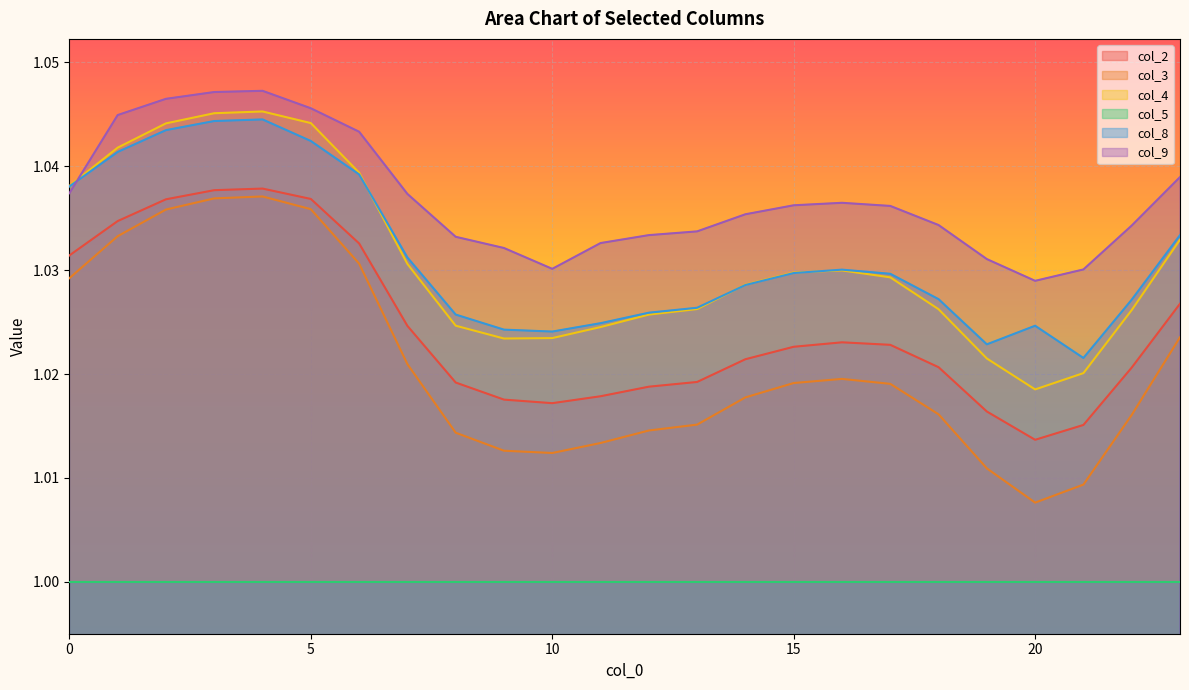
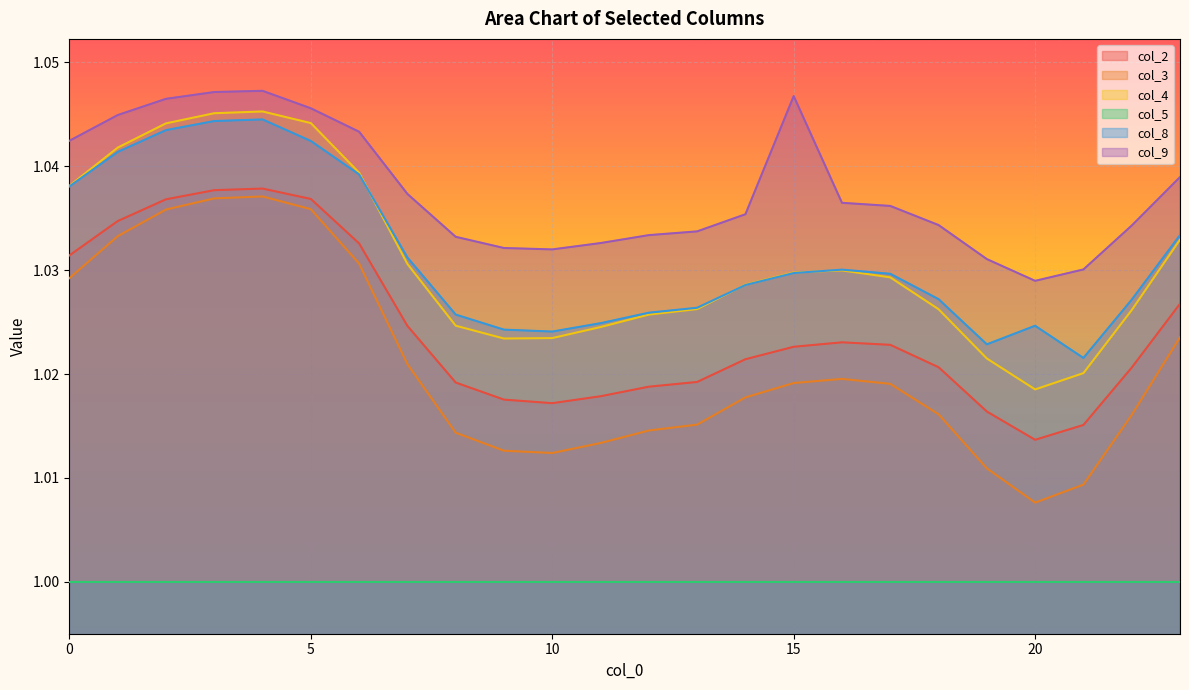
  {
    "col_5": {
      "0": 1.0000,
      "5": 1.0000,
      "10": 1.0000,
      "15": 1.0000,
      "20": 1.0000
    },
    "col_8": {
      "5": 1.0424,
      "10": 1.0241,
      "20": 1.0247
    },
    "col_9": {
-     "0": 1.0374,
+     "0": 1.0425,
      "5": 1.0456,
-     "10": 1.0301,
-     "15": 1.0363,
+     "10": 1.0320,
+     "15": 1.0468,
      "20": 1.0290
    }
  }
